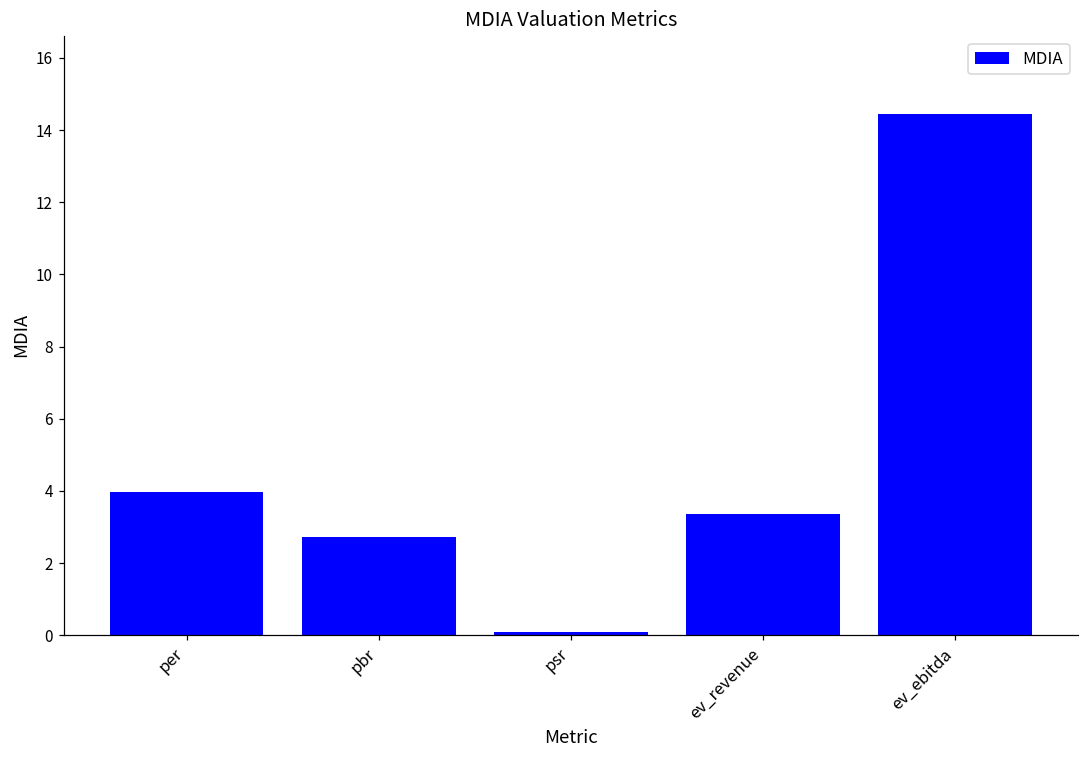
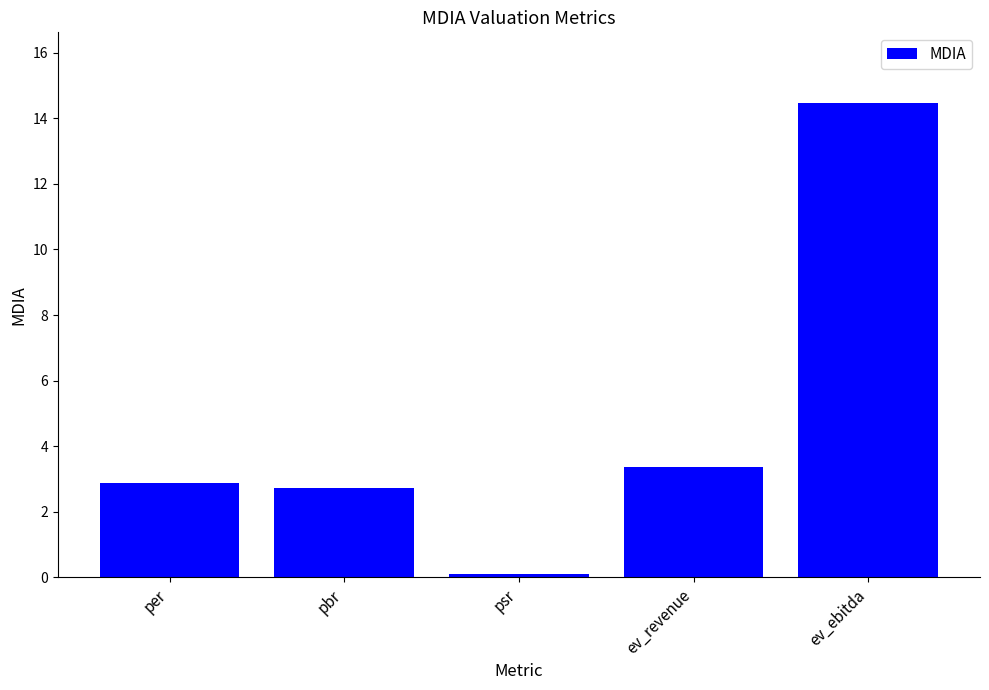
  {
-   "per": 4.0,
+   "per": 2.9,
    "pbr": 2.7,
    "psr": 0.1,
    "ev_revenue": 3.4,
    "ev_ebitda": 14.5
  }
